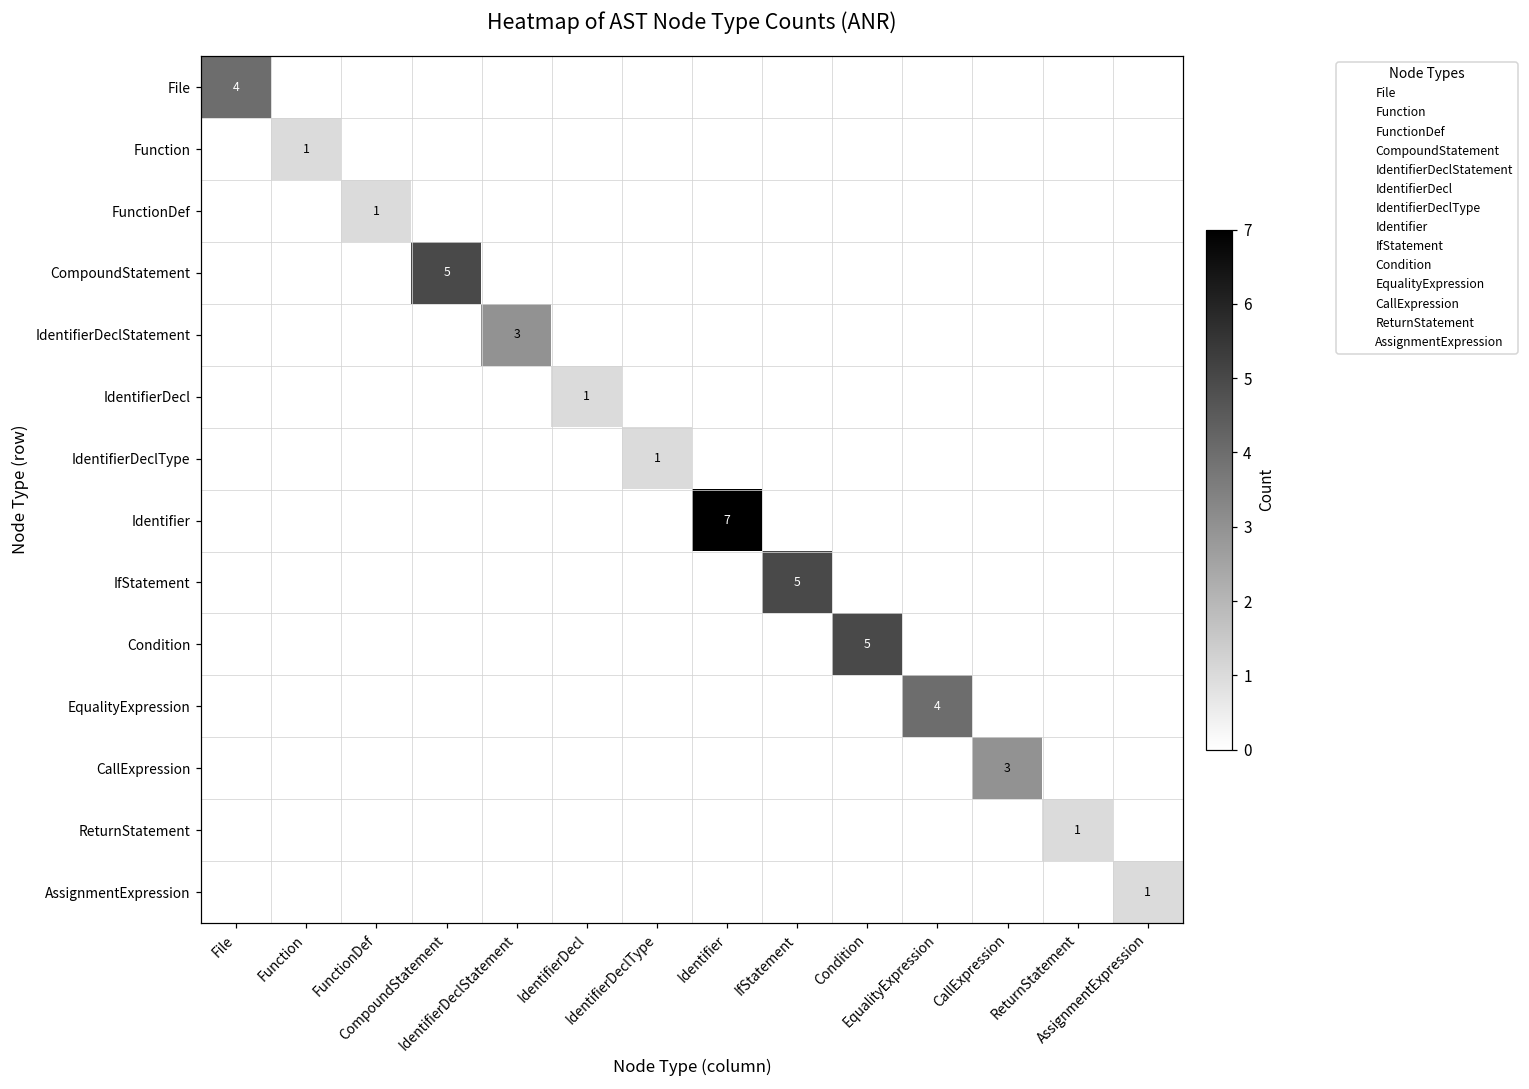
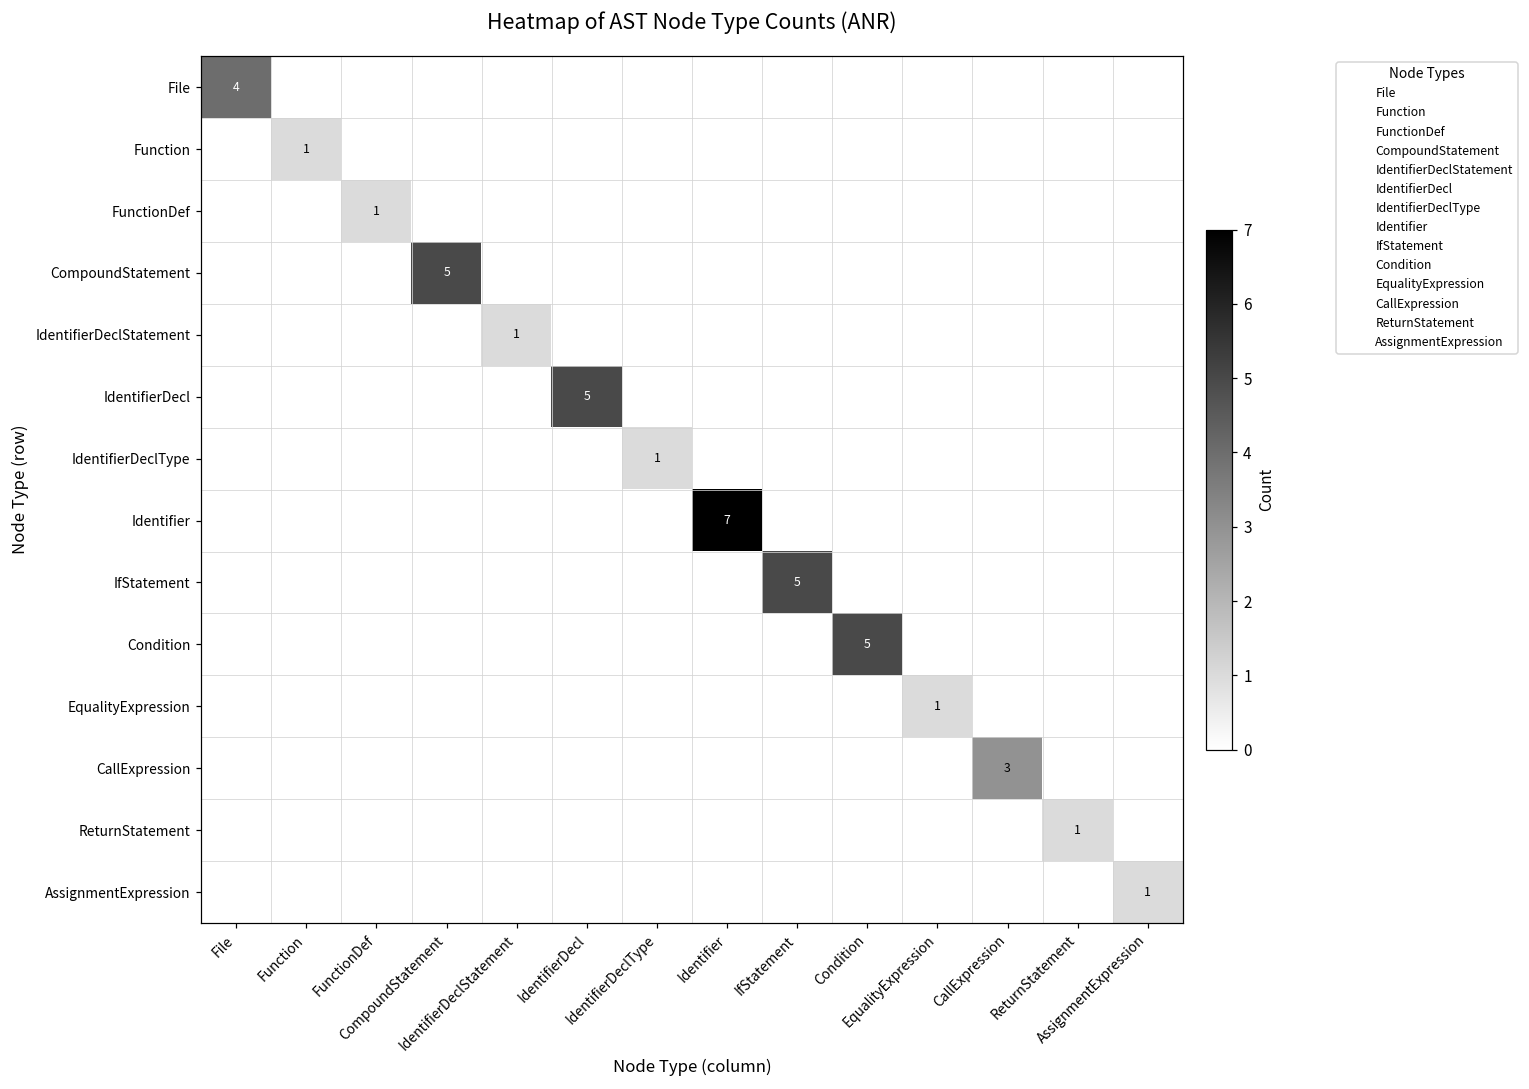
  {
    "File": {
      "File": 4
    },
    "Function": {
      "Function": 1
    },
    "FunctionDef": {
      "FunctionDef": 1
    },
    "CompoundStatement": {
      "CompoundStatement": 5
    },
    "IdentifierDeclStatement": {
-     "IdentifierDeclStatement": 3
+     "IdentifierDeclStatement": 1
    },
    "IdentifierDecl": {
-     "IdentifierDecl": 1
+     "IdentifierDecl": 5
    },
    "IdentifierDeclType": {
      "IdentifierDeclType": 1
    },
    "Identifier": {
      "Identifier": 7
    },
    "IfStatement": {
      "IfStatement": 5
    },
    "Condition": {
      "Condition": 5
    },
    "EqualityExpression": {
-     "EqualityExpression": 4
+     "EqualityExpression": 1
    },
    "CallExpression": {
      "CallExpression": 3
    },
    "ReturnStatement": {
      "ReturnStatement": 1
    },
    "AssignmentExpression": {
      "AssignmentExpression": 1
    }
  }
